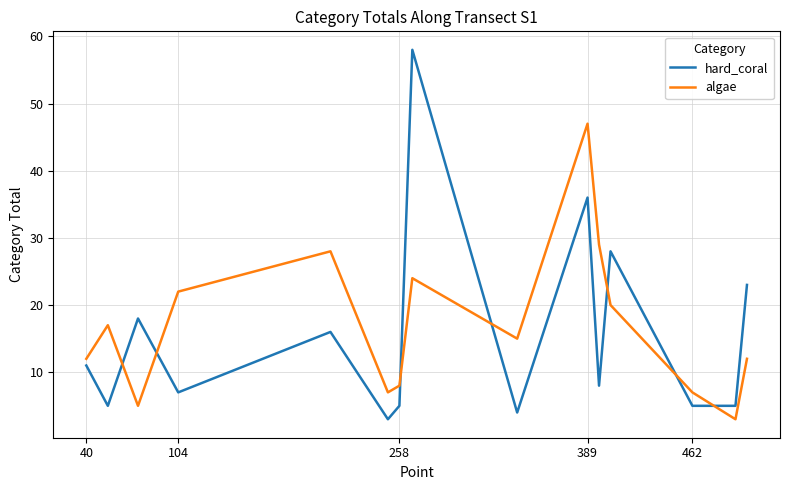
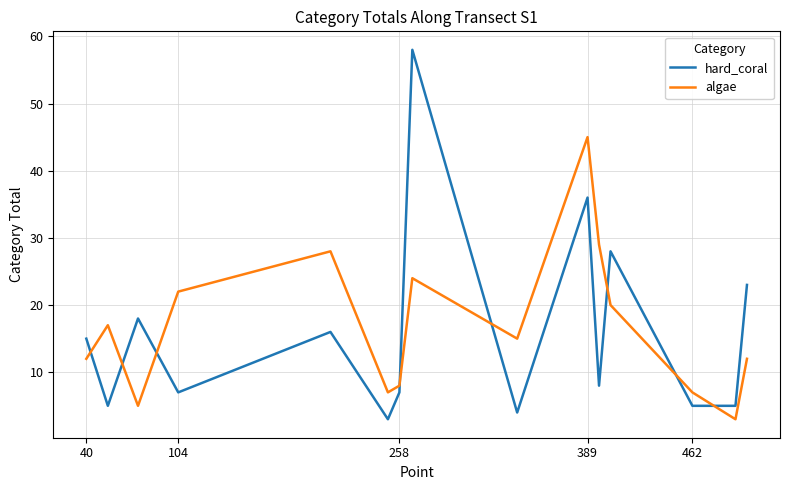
  {
    "hard_coral": {
-     "40": 11,
+     "40": 15,
      "104": 7,
-     "258": 5,
+     "258": 7,
      "389": 36,
      "462": 5
    },
    "algae": {
      "40": 12,
      "104": 22,
      "258": 8,
-     "389": 47,
+     "389": 45,
      "462": 7
    }
  }
